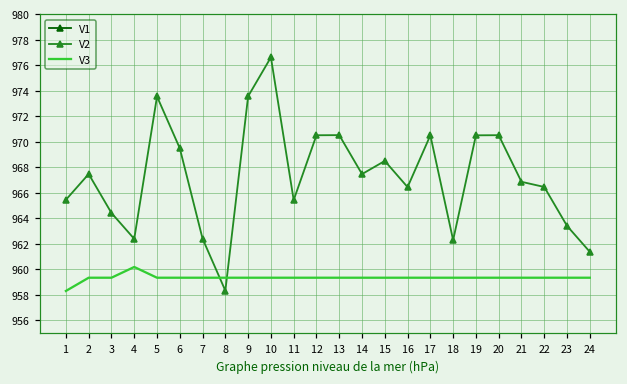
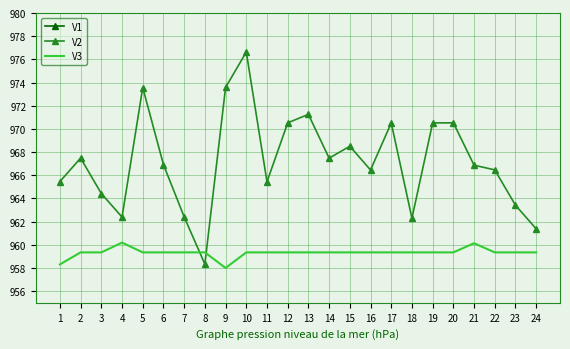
  {
    "V2": {
      "1": 965.5,
      "2": 967.5,
      "3": 964.4,
      "4": 962.4,
      "5": 973.6,
-     "6": 969.5,
+     "6": 966.9,
      "7": 962.4,
      "8": 958.3,
      "9": 973.6,
      "10": 976.6,
      "11": 965.4,
      "12": 970.5,
-     "13": 970.5,
+     "13": 971.3,
      "14": 967.5,
      "15": 968.5,
      "16": 966.5,
      "17": 970.5,
      "18": 962.3,
      "19": 970.5,
      "20": 970.5,
      "21": 966.9,
      "22": 966.5,
      "23": 963.4,
      "24": 961.4
    },
    "V3": {
      "1": 958.3,
      "2": 959.3,
      "3": 959.3,
      "4": 960.2,
      "5": 959.3,
      "6": 959.3,
      "7": 959.3,
      "8": 959.3,
-     "9": 959.3,
+     "9": 958.0,
      "10": 959.3,
      "11": 959.3,
      "12": 959.3,
      "13": 959.3,
      "14": 959.3,
      "15": 959.3,
      "16": 959.3,
      "17": 959.3,
      "18": 959.3,
      "19": 959.3,
      "20": 959.3,
-     "21": 959.3,
+     "21": 960.1,
      "22": 959.3,
      "23": 959.3,
      "24": 959.3
    }
  }
